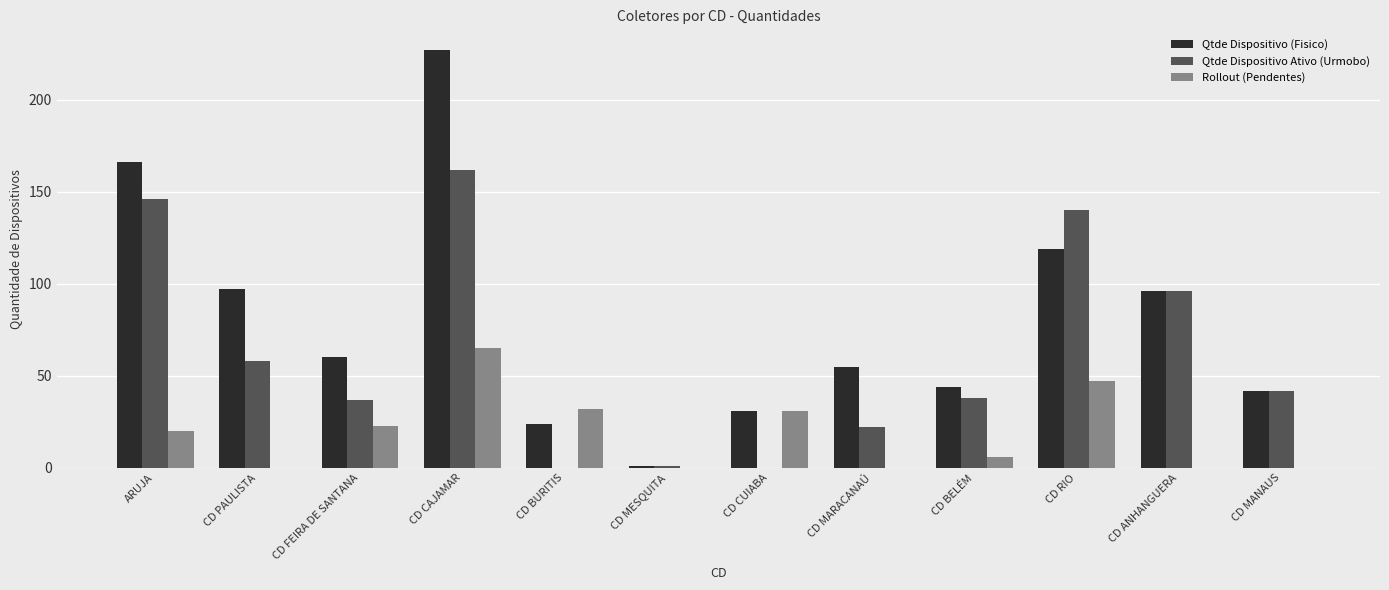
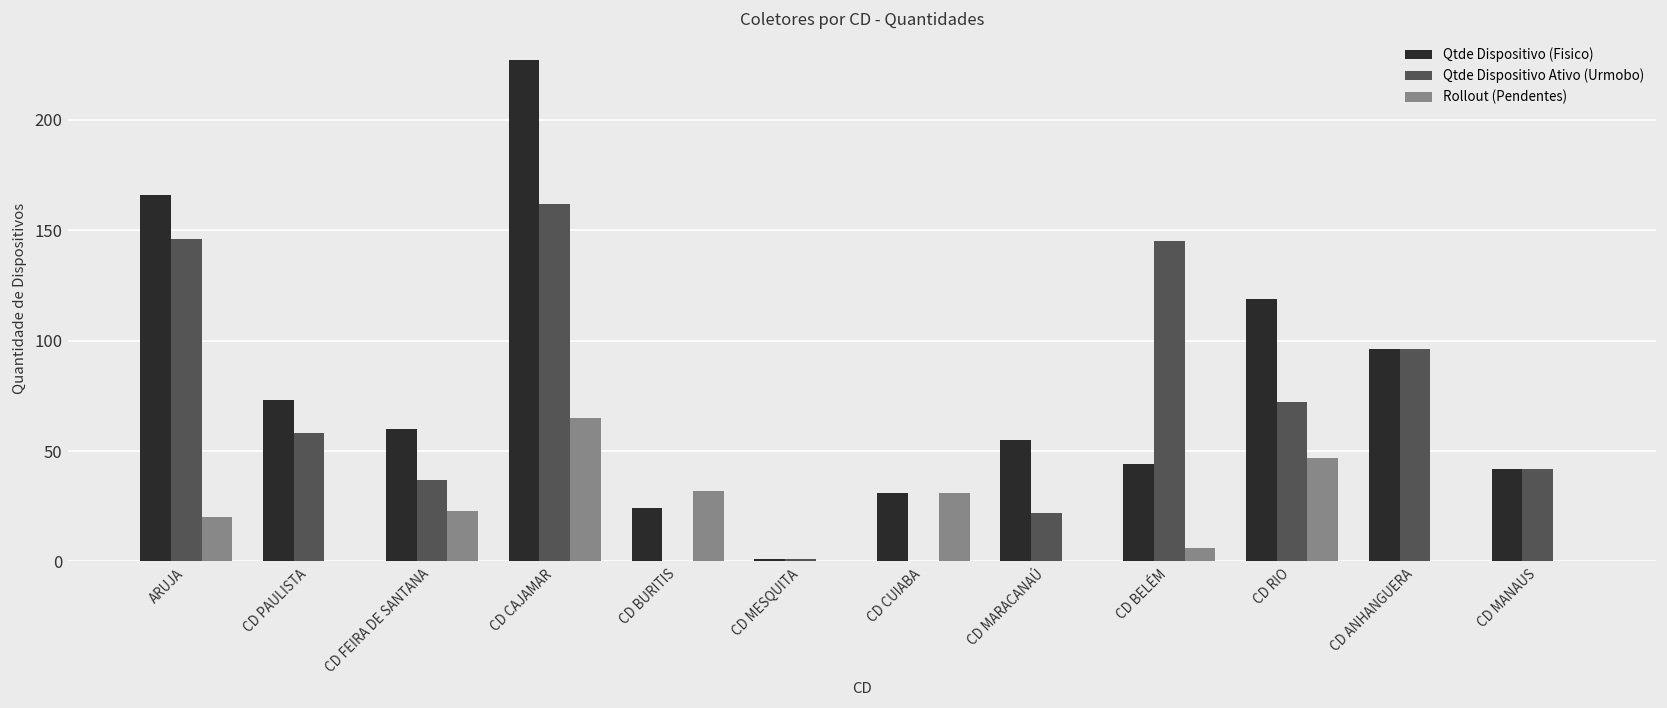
  {
    "Qtde Dispositivo (Fisico)": {
      "ARUJA": 166,
-     "CD PAULISTA": 97,
+     "CD PAULISTA": 73,
      "CD FEIRA DE SANTANA": 60,
      "CD CAJAMAR": 227,
      "CD BURITIS": 24,
      "CD CUIABA": 31,
      "CD MARACANAÚ": 55,
      "CD BELÉM": 44,
      "CD RIO": 119,
      "CD ANHANGUERA": 96,
      "CD MANAUS": 42
    },
    "Qtde Dispositivo Ativo (Urmobo)": {
      "ARUJA": 146,
      "CD PAULISTA": 58,
      "CD FEIRA DE SANTANA": 37,
      "CD CAJAMAR": 162,
      "CD BURITIS": 0,
      "CD CUIABA": 0,
      "CD MARACANAÚ": 22,
-     "CD BELÉM": 38,
-     "CD RIO": 140,
+     "CD BELÉM": 145,
+     "CD RIO": 72,
      "CD ANHANGUERA": 96,
      "CD MANAUS": 42
    },
    "Rollout (Pendentes)": {
      "ARUJA": 20,
      "CD PAULISTA": 0,
      "CD FEIRA DE SANTANA": 23,
      "CD CAJAMAR": 65,
      "CD BURITIS": 32,
      "CD MESQUITA": 0,
      "CD CUIABA": 31,
      "CD MARACANAÚ": 0,
      "CD BELÉM": 6,
      "CD RIO": 47,
      "CD ANHANGUERA": 0,
      "CD MANAUS": 0
    }
  }
